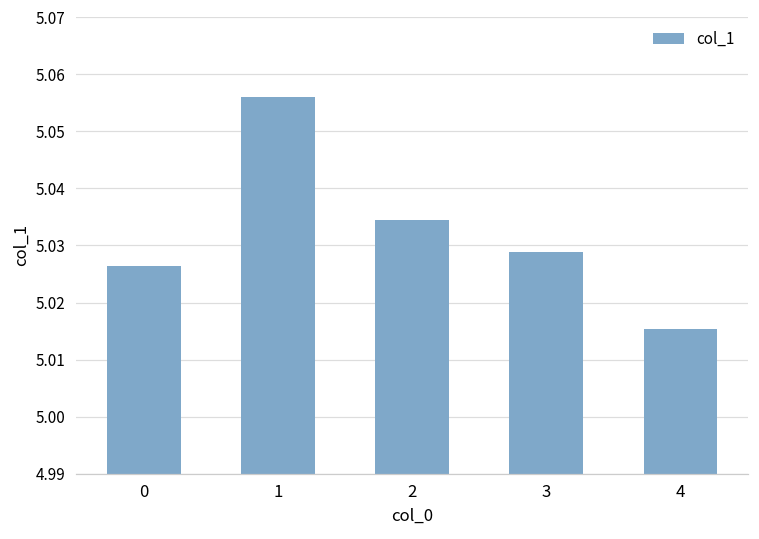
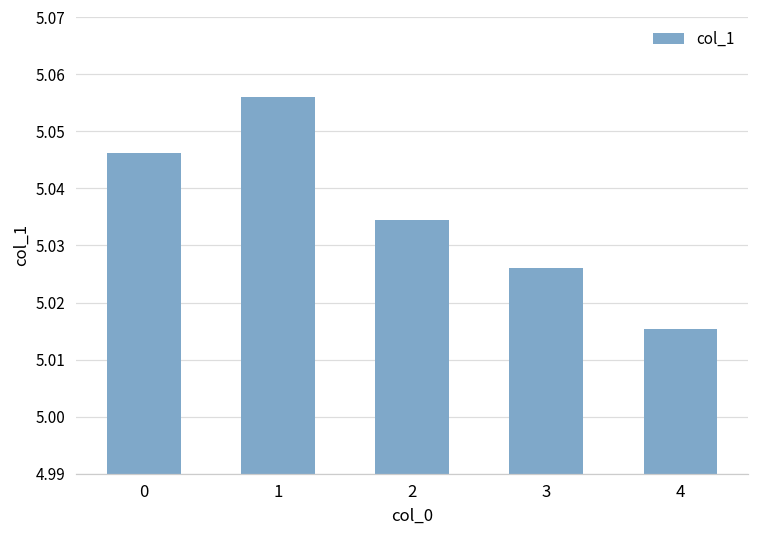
  {
-   "0": 5.026,
+   "0": 5.046,
    "1": 5.056,
    "2": 5.034,
-   "3": 5.029,
+   "3": 5.026,
    "4": 5.015
  }
